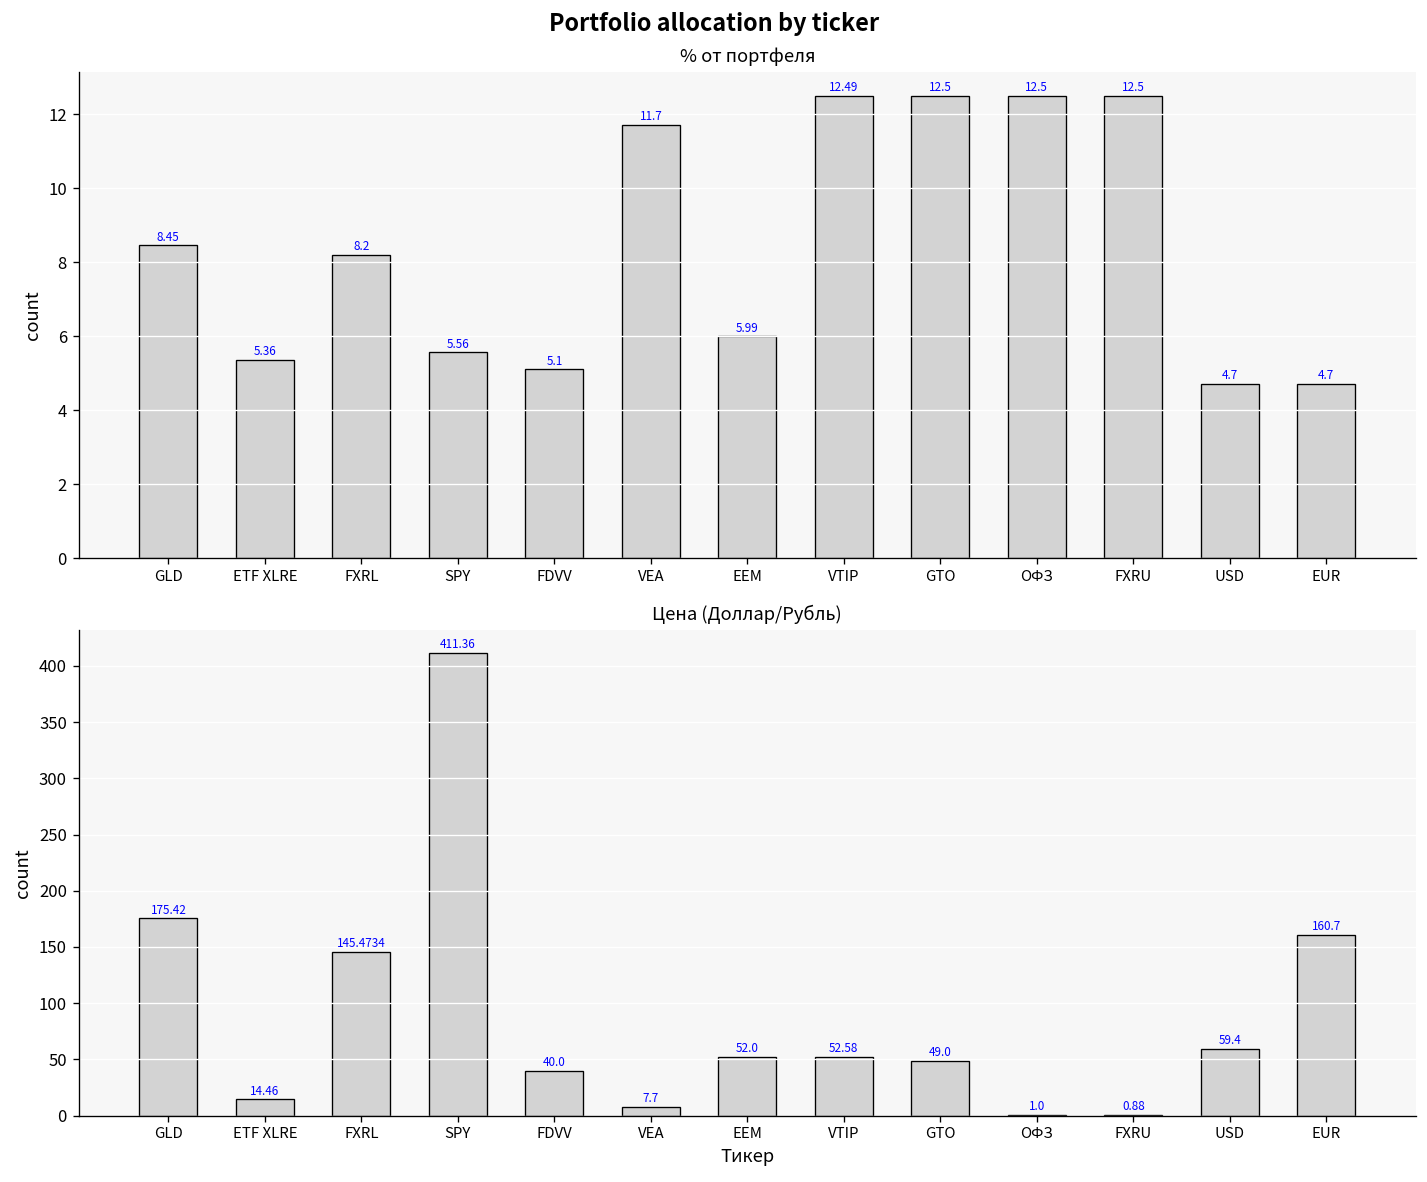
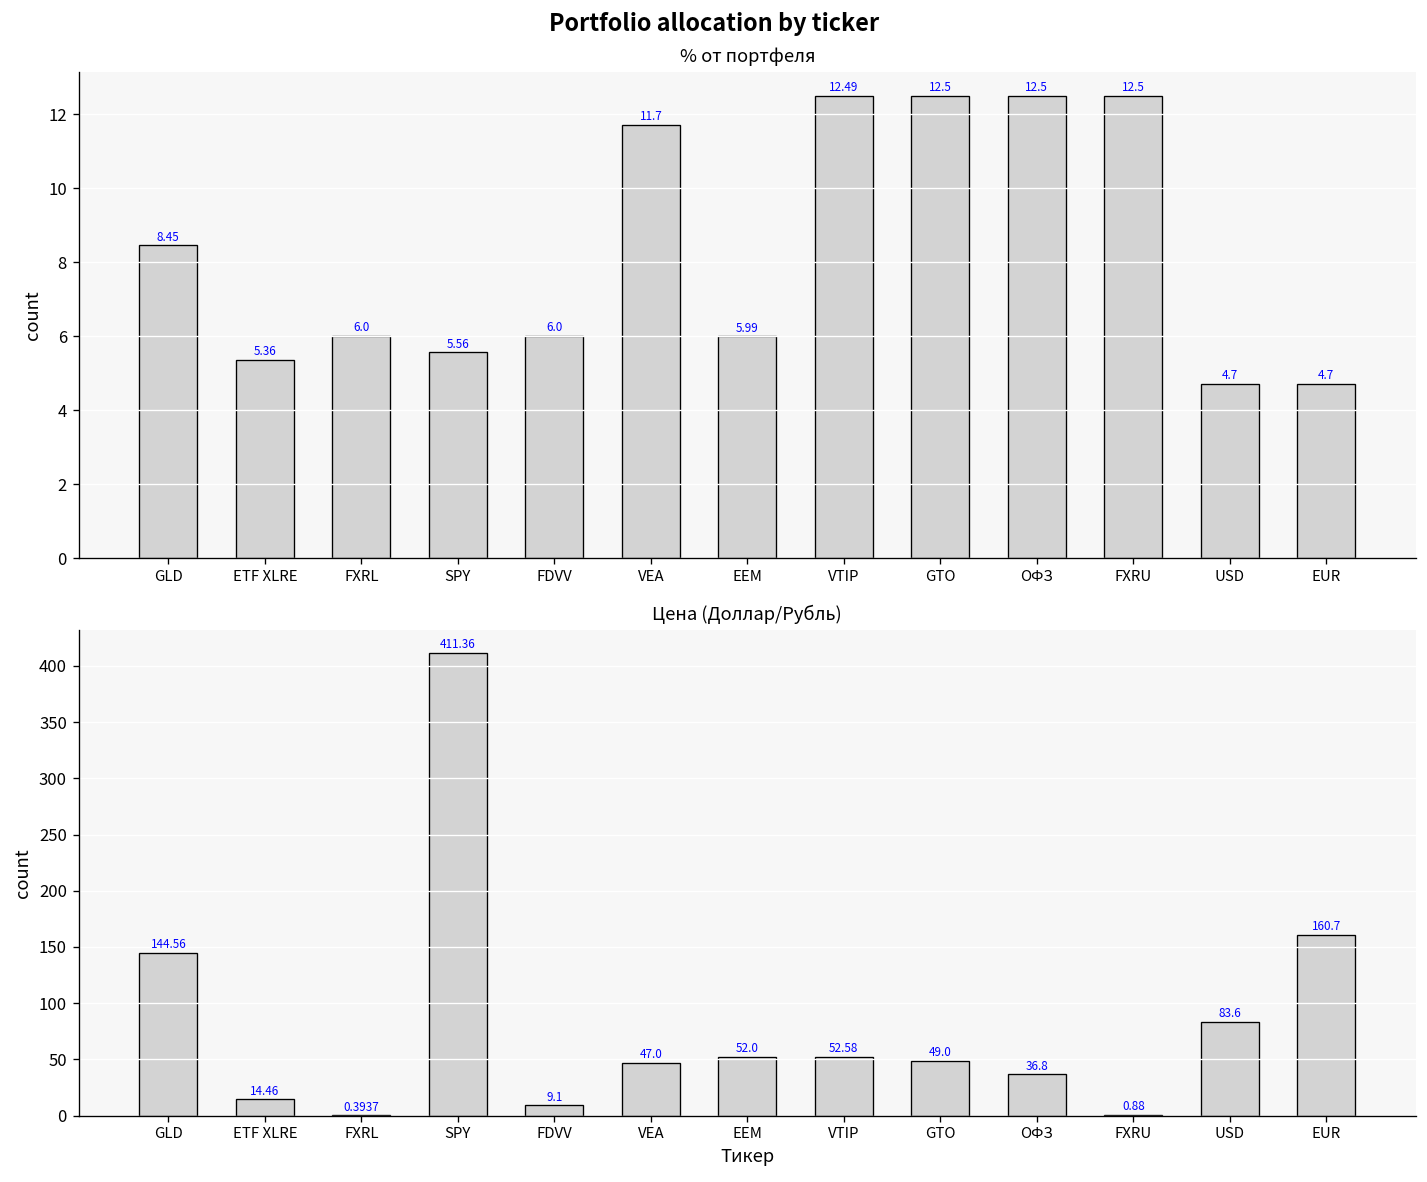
  {
    "% от портфеля": {
      "GLD": 8.45,
      "ETF XLRE": 5.36,
-     "FXRL": 8.2,
+     "FXRL": 6.0,
      "SPY": 5.56,
-     "FDVV": 5.1,
+     "FDVV": 6.0,
      "VEA": 11.7,
      "EEM": 5.99,
      "VTIP": 12.49,
      "GTO": 12.5,
      "ОФЗ": 12.5,
      "FXRU": 12.5,
      "USD": 4.7,
      "EUR": 4.7
    },
    "Цена (Доллар/Рубль)": {
-     "GLD": 175.42,
+     "GLD": 144.56,
      "ETF XLRE": 14.46,
-     "FXRL": 145.4734,
+     "FXRL": 0.3937,
      "SPY": 411.36,
-     "FDVV": 40.0,
-     "VEA": 7.7,
+     "FDVV": 9.1,
+     "VEA": 47.0,
      "EEM": 52.0,
      "VTIP": 52.58,
      "GTO": 49.0,
-     "ОФЗ": 1.0,
+     "ОФЗ": 36.8,
      "FXRU": 0.88,
-     "USD": 59.4,
+     "USD": 83.6,
      "EUR": 160.7
    }
  }
